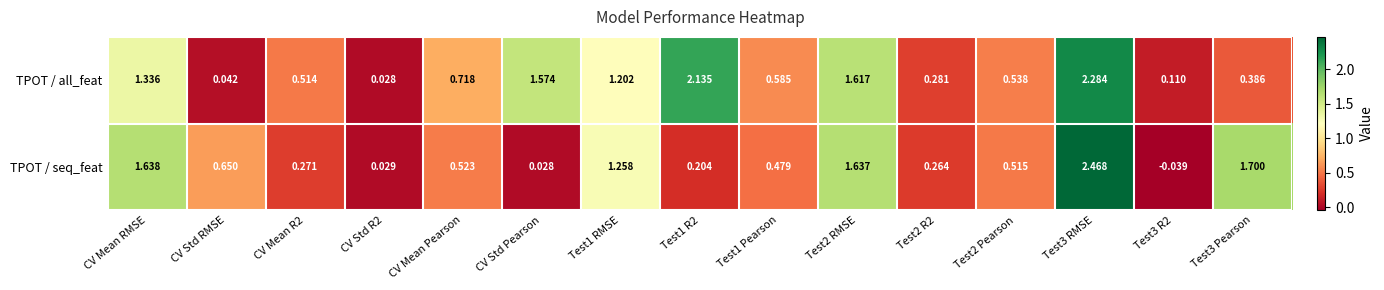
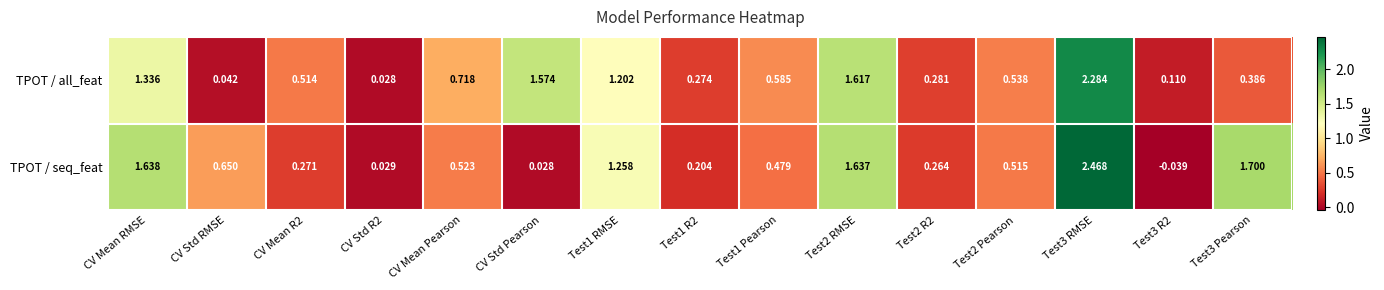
  {
    "TPOT / all_feat": {
      "CV Mean RMSE": 1.336,
      "CV Std RMSE": 0.042,
      "CV Mean R2": 0.514,
      "CV Std R2": 0.028,
      "CV Mean Pearson": 0.718,
      "CV Std Pearson": 1.574,
      "Test1 RMSE": 1.202,
-     "Test1 R2": 2.135,
+     "Test1 R2": 0.274,
      "Test1 Pearson": 0.585,
      "Test2 RMSE": 1.617,
      "Test2 R2": 0.281,
      "Test2 Pearson": 0.538,
      "Test3 RMSE": 2.284,
      "Test3 R2": 0.110,
      "Test3 Pearson": 0.386
    },
    "TPOT / seq_feat": {
      "CV Mean RMSE": 1.638,
      "CV Std RMSE": 0.650,
      "CV Mean R2": 0.271,
      "CV Std R2": 0.029,
      "CV Mean Pearson": 0.523,
      "CV Std Pearson": 0.028,
      "Test1 RMSE": 1.258,
      "Test1 R2": 0.204,
      "Test1 Pearson": 0.479,
      "Test2 RMSE": 1.637,
      "Test2 R2": 0.264,
      "Test2 Pearson": 0.515,
      "Test3 RMSE": 2.468,
      "Test3 R2": -0.039,
      "Test3 Pearson": 1.700
    }
  }
